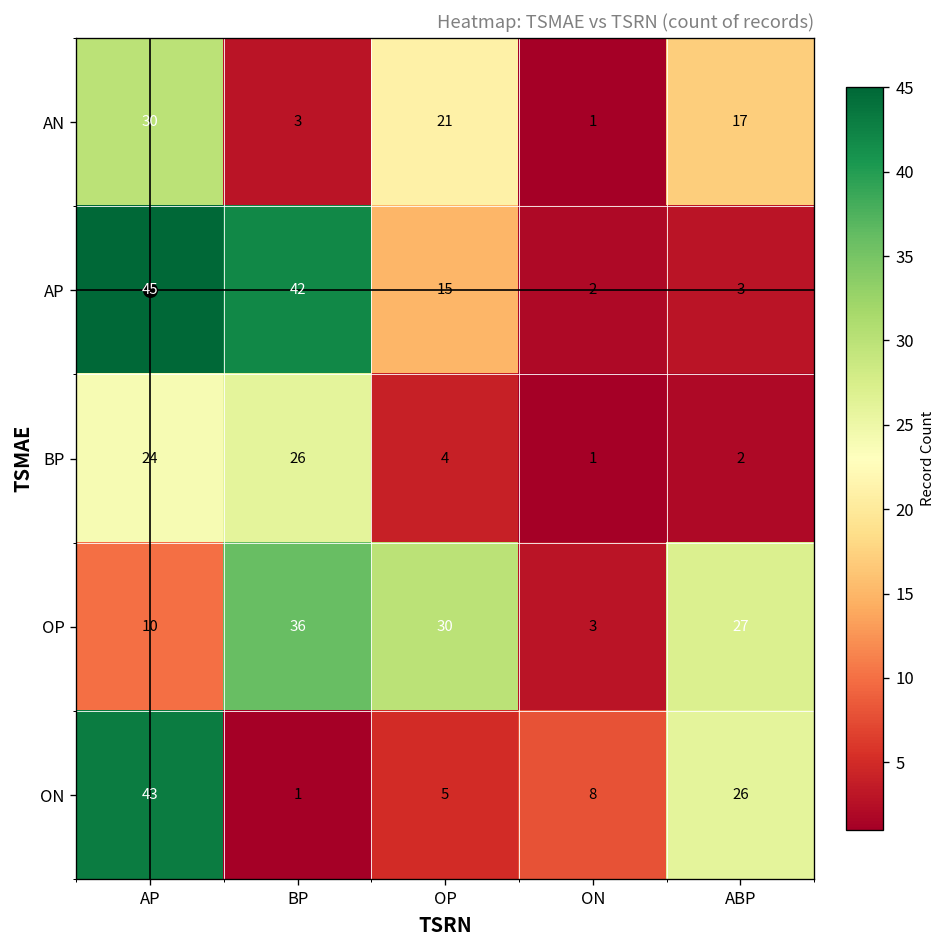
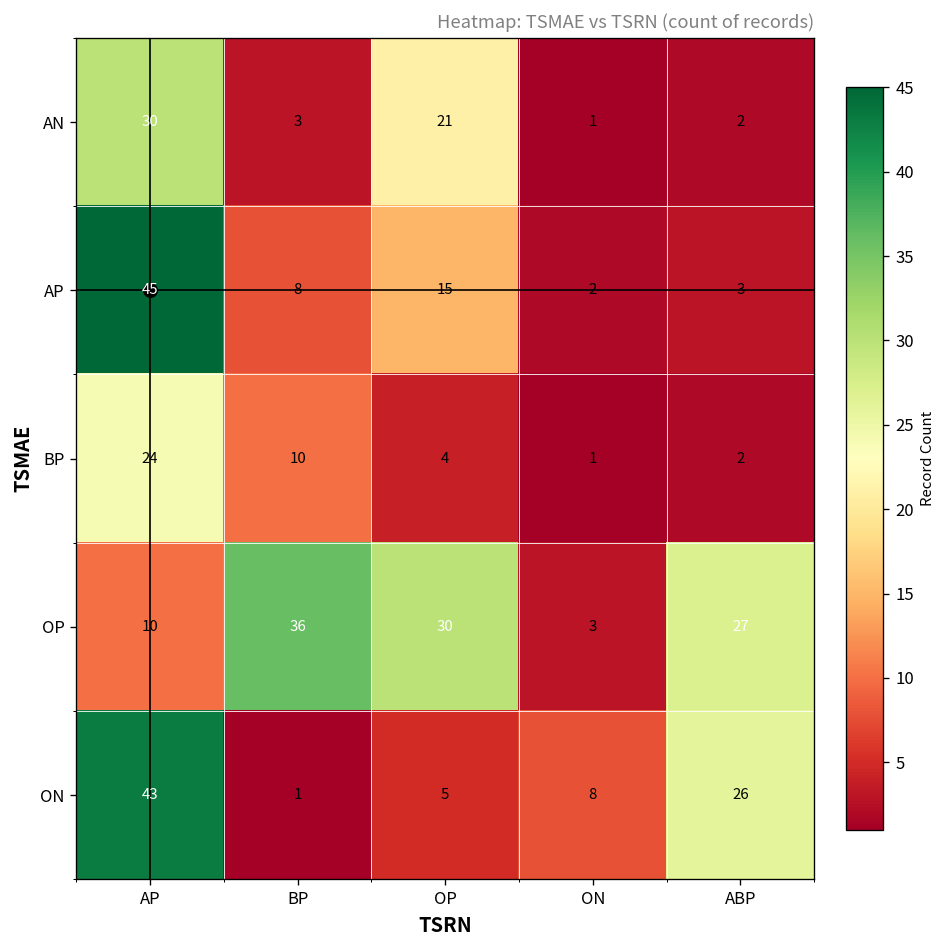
  {
    "AN": {
      "AP": 30,
      "BP": 3,
      "OP": 21,
      "ON": 1,
-     "ABP": 17
+     "ABP": 2
    },
    "AP": {
-     "BP": 42,
+     "BP": 8,
      "OP": 15,
      "ON": 2,
      "ABP": 3
    },
    "BP": {
      "AP": 24,
-     "BP": 26,
+     "BP": 10,
      "OP": 4,
      "ON": 1,
      "ABP": 2
    },
    "OP": {
      "AP": 10,
      "BP": 36,
      "OP": 30,
      "ON": 3,
      "ABP": 27
    },
    "ON": {
      "AP": 43,
      "BP": 1,
      "OP": 5,
      "ON": 8,
      "ABP": 26
    }
  }
